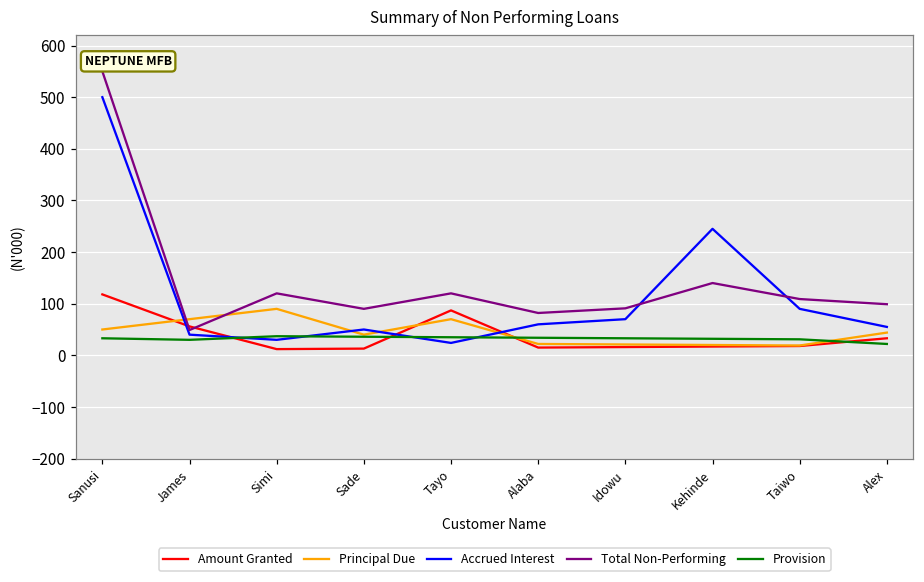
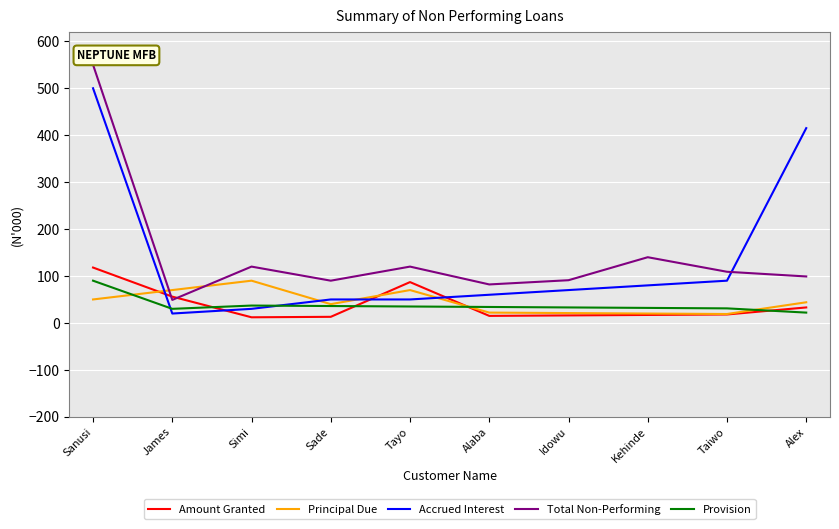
  {
    "Amount Granted": {
      "Sanusi": 120,
      "James": 60,
      "Simi": 10,
      "Sade": 10,
      "Tayo": 90,
      "Alaba": 20,
      "Alex": 30
    },
    "Principal Due": {
      "Sanusi": 50,
      "James": 70,
      "Simi": 90,
      "Tayo": 70,
      "Alaba": 20,
      "Alex": 40
    },
    "Accrued Interest": {
      "Sanusi": 500,
-     "James": 40,
+     "James": 20,
      "Simi": 30,
      "Sade": 50,
-     "Tayo": 20,
+     "Tayo": 50,
      "Alaba": 60,
      "Idowu": 70,
-     "Kehinde": 250,
+     "Kehinde": 80,
      "Taiwo": 90,
-     "Alex": 60
+     "Alex": 420
    },
    "Total Non-Performing": {
      "James": 50,
      "Simi": 120,
      "Sade": 90,
      "Tayo": 120,
      "Alaba": 80,
      "Idowu": 90,
      "Kehinde": 140,
      "Taiwo": 110,
      "Alex": 100
    },
    "Provision": {
-     "Sanusi": 30,
+     "Sanusi": 90,
      "James": 30,
      "Simi": 40,
      "Tayo": 40,
      "Alaba": 30,
      "Idowu": 30,
      "Kehinde": 30,
      "Taiwo": 30,
      "Alex": 20
    }
  }
